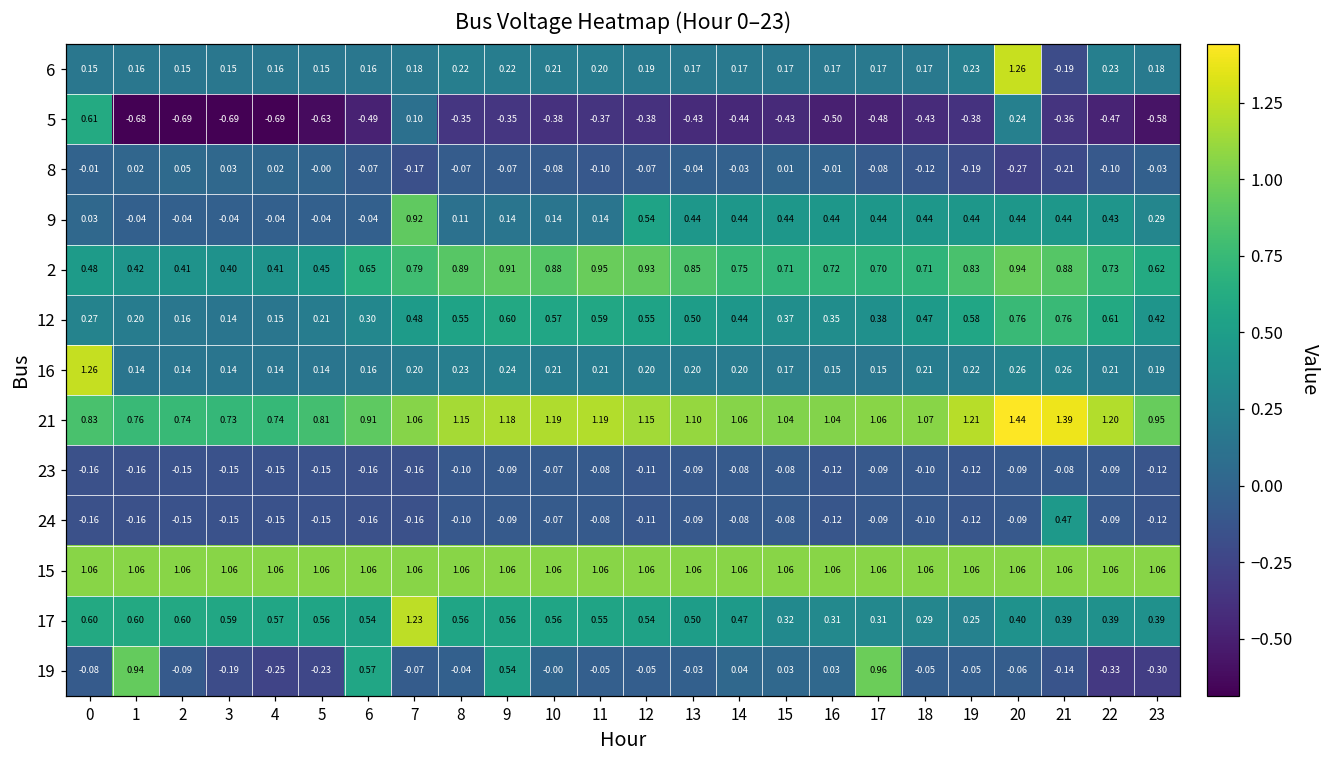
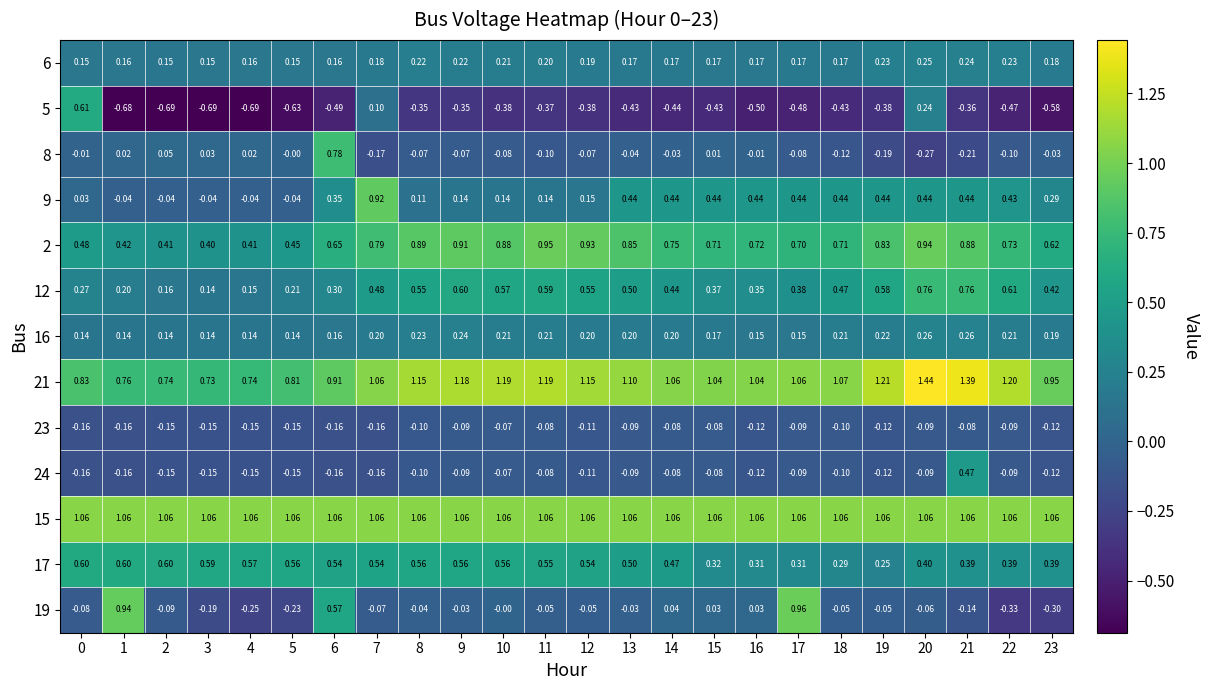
  {
    "6": {
      "0": 0.15,
      "1": 0.16,
      "2": 0.15,
      "3": 0.15,
      "4": 0.16,
      "5": 0.15,
      "6": 0.16,
      "7": 0.18,
      "8": 0.22,
      "9": 0.22,
      "10": 0.21,
      "11": 0.20,
      "12": 0.19,
      "13": 0.17,
      "14": 0.17,
      "15": 0.17,
      "16": 0.17,
      "17": 0.17,
      "18": 0.17,
      "19": 0.23,
-     "20": 1.26,
-     "21": -0.19,
+     "20": 0.25,
+     "21": 0.24,
      "22": 0.23,
      "23": 0.18
    },
    "8": {
      "0": -0.01,
      "1": 0.02,
      "2": 0.05,
      "3": 0.03,
      "4": 0.02,
      "5": -0.00,
-     "6": -0.07,
+     "6": 0.78,
      "7": -0.17,
      "8": -0.07,
      "9": -0.07,
      "10": -0.08,
      "11": -0.10,
      "12": -0.07,
      "13": -0.04,
      "14": -0.03,
      "15": 0.01,
      "16": -0.01,
      "17": -0.08,
      "18": -0.12,
      "19": -0.19,
      "20": -0.27,
      "21": -0.21,
      "22": -0.10,
      "23": -0.03
    },
    "9": {
      "0": 0.03,
      "1": -0.04,
      "2": -0.04,
      "3": -0.04,
      "4": -0.04,
      "5": -0.04,
-     "6": -0.04,
+     "6": 0.35,
      "7": 0.92,
      "8": 0.11,
      "9": 0.14,
      "10": 0.14,
      "11": 0.14,
-     "12": 0.54,
+     "12": 0.15,
      "13": 0.44,
      "14": 0.44,
      "15": 0.44,
      "16": 0.44,
      "17": 0.44,
      "18": 0.44,
      "19": 0.44,
      "20": 0.44,
      "21": 0.44,
      "22": 0.43,
      "23": 0.29
    },
    "16": {
-     "0": 1.26,
+     "0": 0.14,
      "1": 0.14,
      "2": 0.14,
      "3": 0.14,
      "4": 0.14,
      "5": 0.14,
      "6": 0.16,
      "7": 0.20,
      "8": 0.23,
      "9": 0.24,
      "10": 0.21,
      "11": 0.21,
      "12": 0.20,
      "13": 0.20,
      "14": 0.20,
      "15": 0.17,
      "16": 0.15,
      "17": 0.15,
      "18": 0.21,
      "19": 0.22,
      "20": 0.26,
      "21": 0.26,
      "22": 0.21,
      "23": 0.19
    },
    "17": {
      "0": 0.60,
      "1": 0.60,
      "2": 0.60,
      "3": 0.59,
      "4": 0.57,
      "5": 0.56,
      "6": 0.54,
-     "7": 1.23,
+     "7": 0.54,
      "8": 0.56,
      "9": 0.56,
      "10": 0.56,
      "11": 0.55,
      "12": 0.54,
      "13": 0.50,
      "14": 0.47,
      "15": 0.32,
      "16": 0.31,
      "17": 0.31,
      "18": 0.29,
      "19": 0.25,
      "20": 0.40,
      "21": 0.39,
      "22": 0.39,
      "23": 0.39
    },
    "19": {
      "0": -0.08,
      "1": 0.94,
      "2": -0.09,
      "3": -0.19,
      "4": -0.25,
      "5": -0.23,
      "6": 0.57,
      "7": -0.07,
      "8": -0.04,
-     "9": 0.54,
+     "9": -0.03,
      "10": -0.00,
      "11": -0.05,
      "12": -0.05,
      "13": -0.03,
      "14": 0.04,
      "15": 0.03,
      "16": 0.03,
      "17": 0.96,
      "18": -0.05,
      "19": -0.05,
      "20": -0.06,
      "21": -0.14,
      "22": -0.33,
      "23": -0.30
    }
  }
